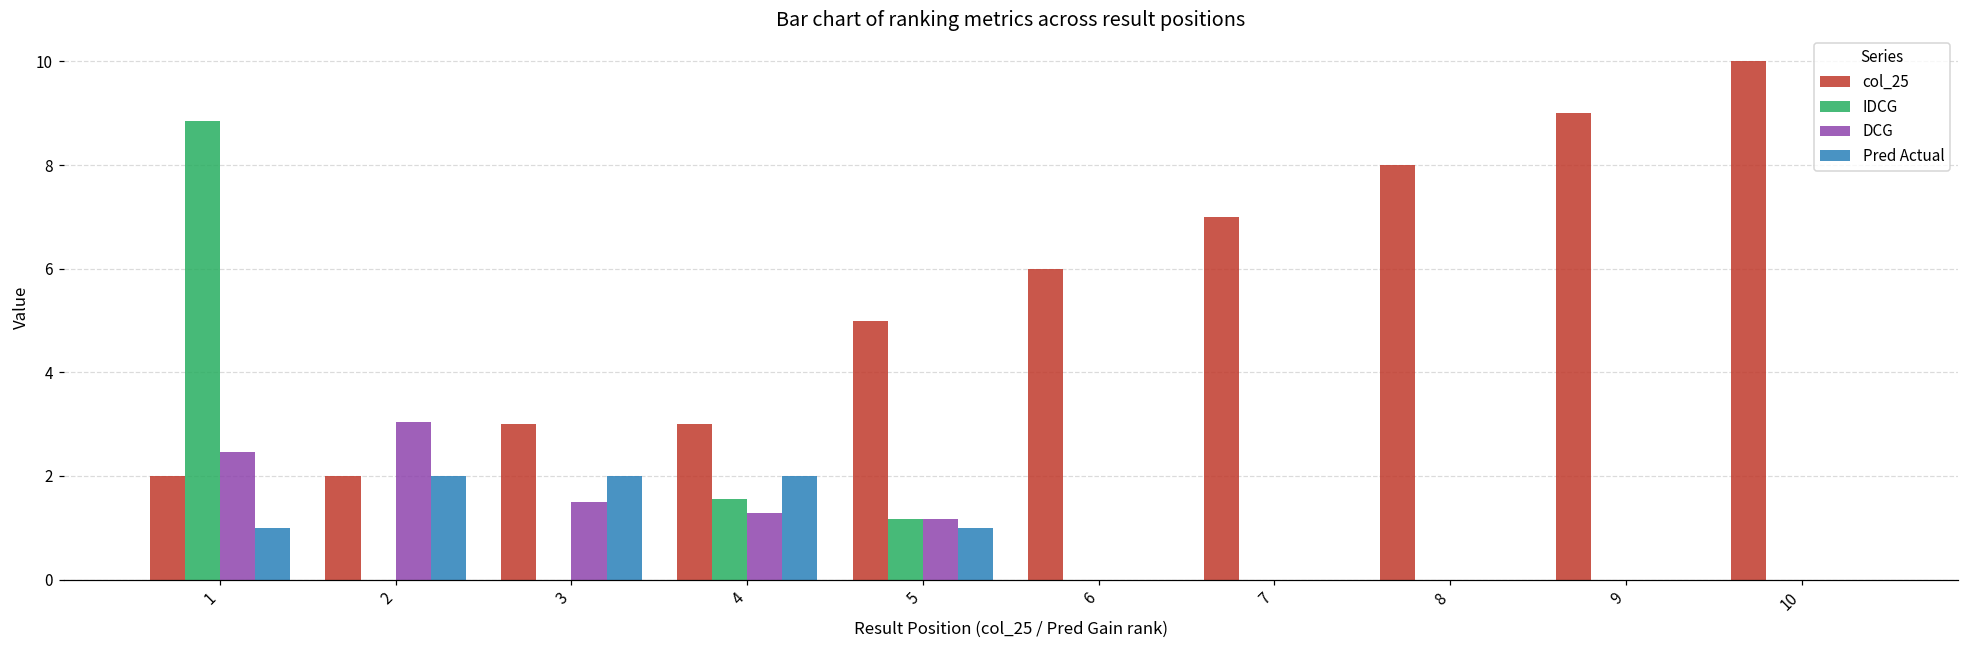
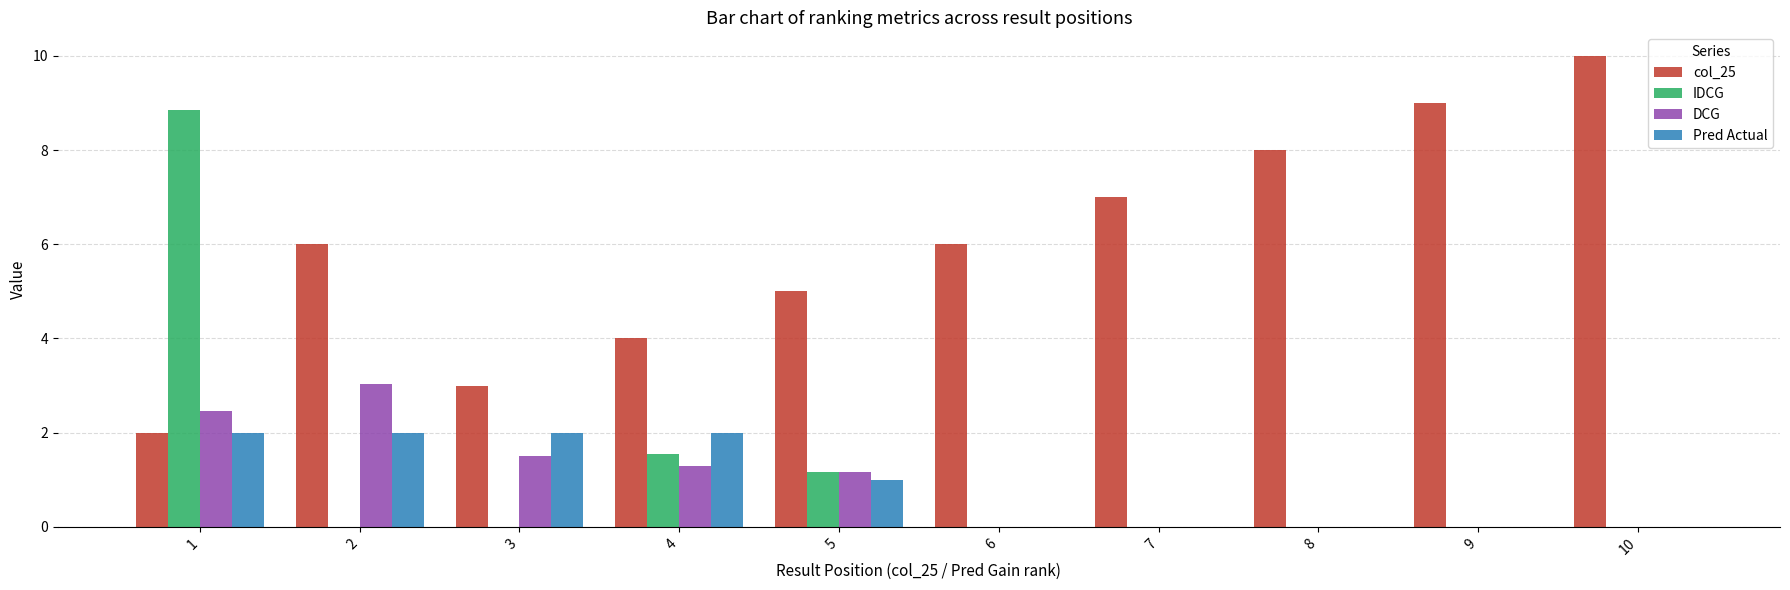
  {
    "col_25": {
      "1": 2,
-     "2": 2,
+     "2": 6,
      "3": 3,
-     "4": 3,
+     "4": 4,
      "5": 5,
      "6": 6,
      "7": 7,
      "8": 8,
      "9": 9,
      "10": 10
    },
    "IDCG": {
      "1": 8.8,
      "2": 0,
      "3": 0,
      "4": 1.6,
      "5": 1.2,
      "6": 0,
      "7": 0,
      "8": 0,
      "9": 0,
      "10": 0
    },
    "DCG": {
      "1": 2.5,
      "2": 3,
      "3": 1.5,
      "4": 1.3,
      "5": 1.2,
      "6": 0,
      "7": 0,
      "8": 0,
      "9": 0,
      "10": 0
    },
    "Pred Actual": {
-     "1": 1,
+     "1": 2,
      "2": 2,
      "3": 2,
      "4": 2,
      "5": 1,
      "6": 0,
      "7": 0,
      "8": 0,
      "9": 0,
      "10": 0
    }
  }
